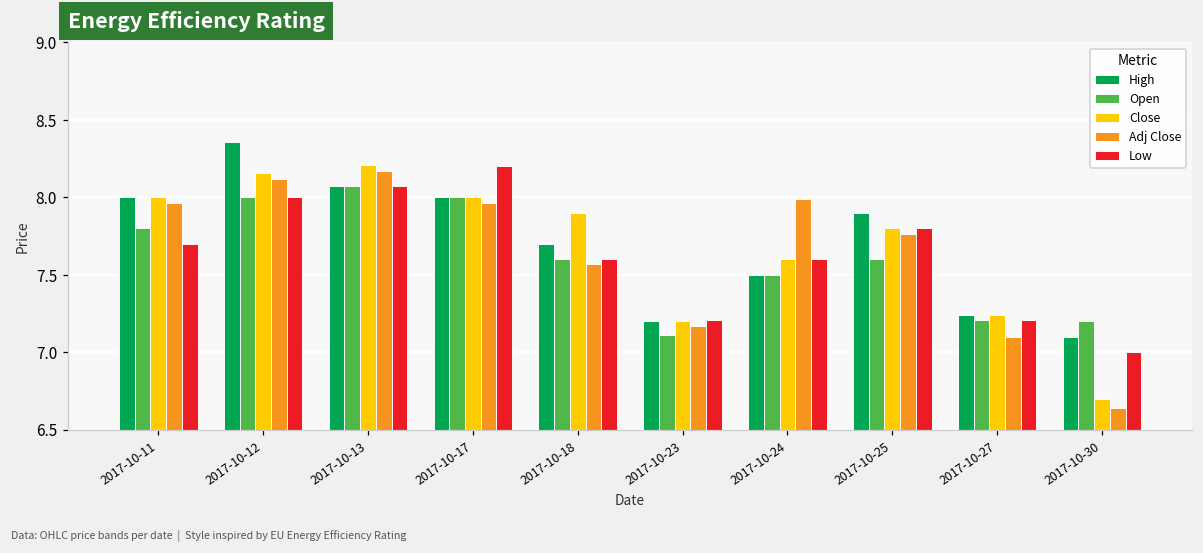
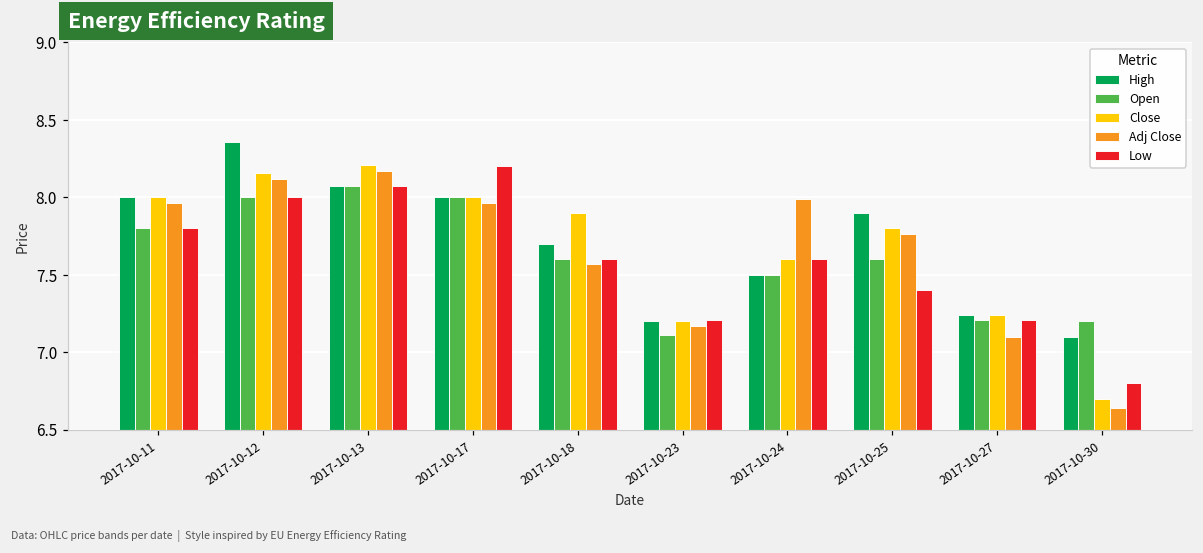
  {
    "High": {
      "2017-10-11": 8.0,
      "2017-10-12": 8.36,
      "2017-10-13": 8.07,
      "2017-10-17": 8.0,
      "2017-10-18": 7.7,
      "2017-10-23": 7.2,
      "2017-10-24": 7.5,
      "2017-10-25": 7.9,
      "2017-10-27": 7.24,
      "2017-10-30": 7.1
    },
    "Open": {
      "2017-10-11": 7.8,
      "2017-10-12": 8.0,
      "2017-10-13": 8.07,
      "2017-10-17": 8.0,
      "2017-10-18": 7.6,
      "2017-10-23": 7.1,
      "2017-10-24": 7.5,
      "2017-10-25": 7.6,
      "2017-10-27": 7.2,
      "2017-10-30": 7.2
    },
    "Close": {
      "2017-10-11": 8.0,
      "2017-10-12": 8.16,
      "2017-10-13": 8.2,
      "2017-10-17": 8.0,
      "2017-10-18": 7.9,
      "2017-10-23": 7.2,
      "2017-10-24": 7.6,
      "2017-10-25": 7.8,
      "2017-10-27": 7.24,
      "2017-10-30": 6.7
    },
    "Adj Close": {
      "2017-10-11": 7.96,
      "2017-10-12": 8.12,
      "2017-10-13": 8.17,
      "2017-10-17": 7.96,
      "2017-10-18": 7.57,
      "2017-10-23": 7.17,
      "2017-10-24": 8.0,
      "2017-10-25": 7.76,
      "2017-10-27": 7.1,
      "2017-10-30": 6.64
    },
    "Low": {
-     "2017-10-11": 7.7,
+     "2017-10-11": 7.8,
      "2017-10-12": 8.0,
      "2017-10-13": 8.07,
      "2017-10-17": 8.2,
      "2017-10-18": 7.6,
      "2017-10-23": 7.2,
      "2017-10-24": 7.6,
-     "2017-10-25": 7.8,
+     "2017-10-25": 7.4,
      "2017-10-27": 7.2,
-     "2017-10-30": 7.0
+     "2017-10-30": 6.8
    }
  }
